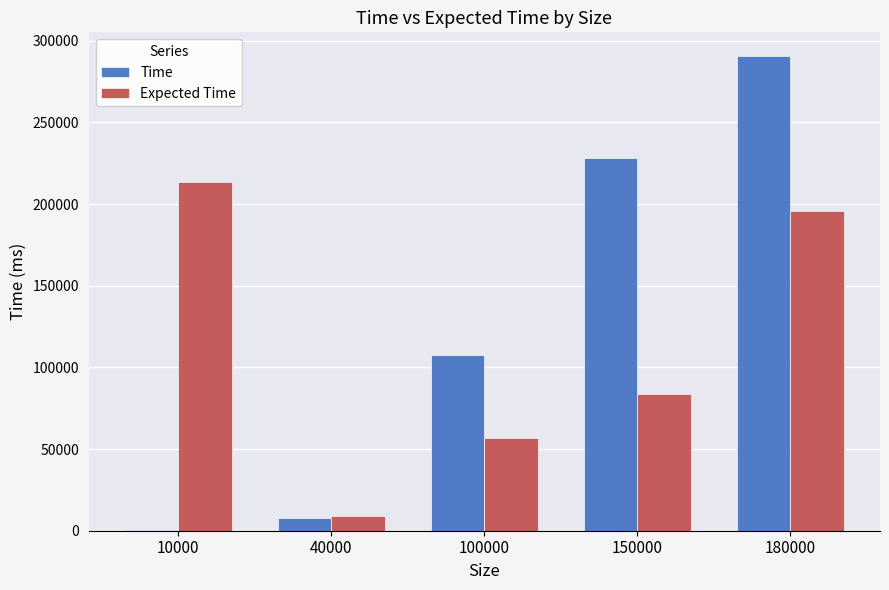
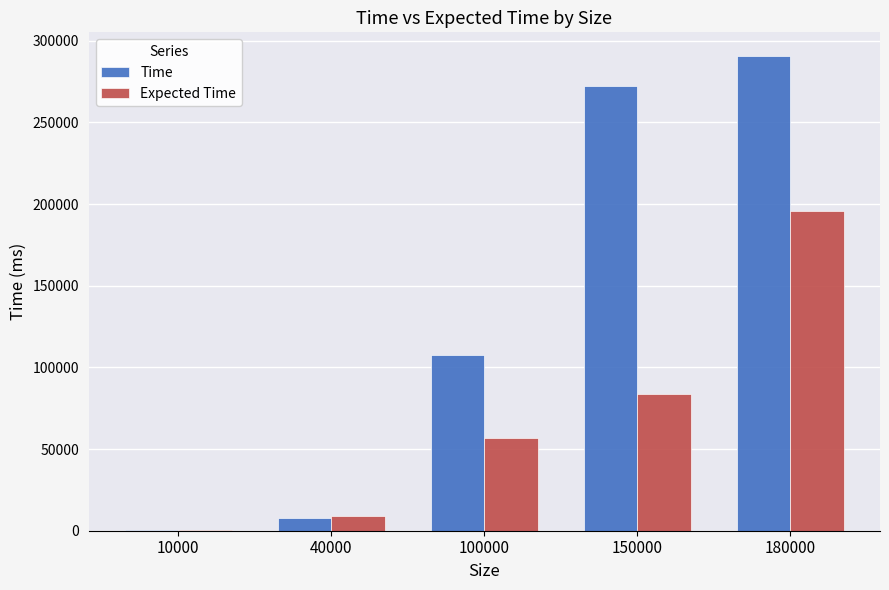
  {
    "Time": {
      "40000": 8000,
      "100000": 108000,
-     "150000": 228000,
+     "150000": 273000,
      "180000": 291000
    },
    "Expected Time": {
-     "10000": 213000,
+     "10000": 1000,
      "40000": 9000,
      "100000": 57000,
      "150000": 83000,
      "180000": 196000
    }
  }
